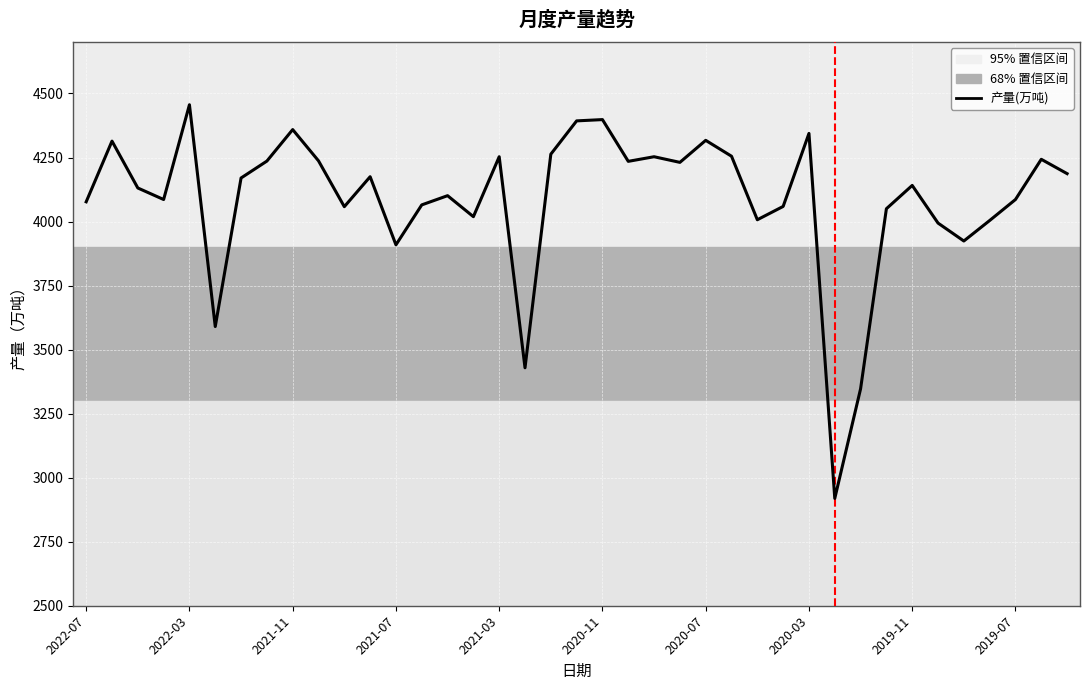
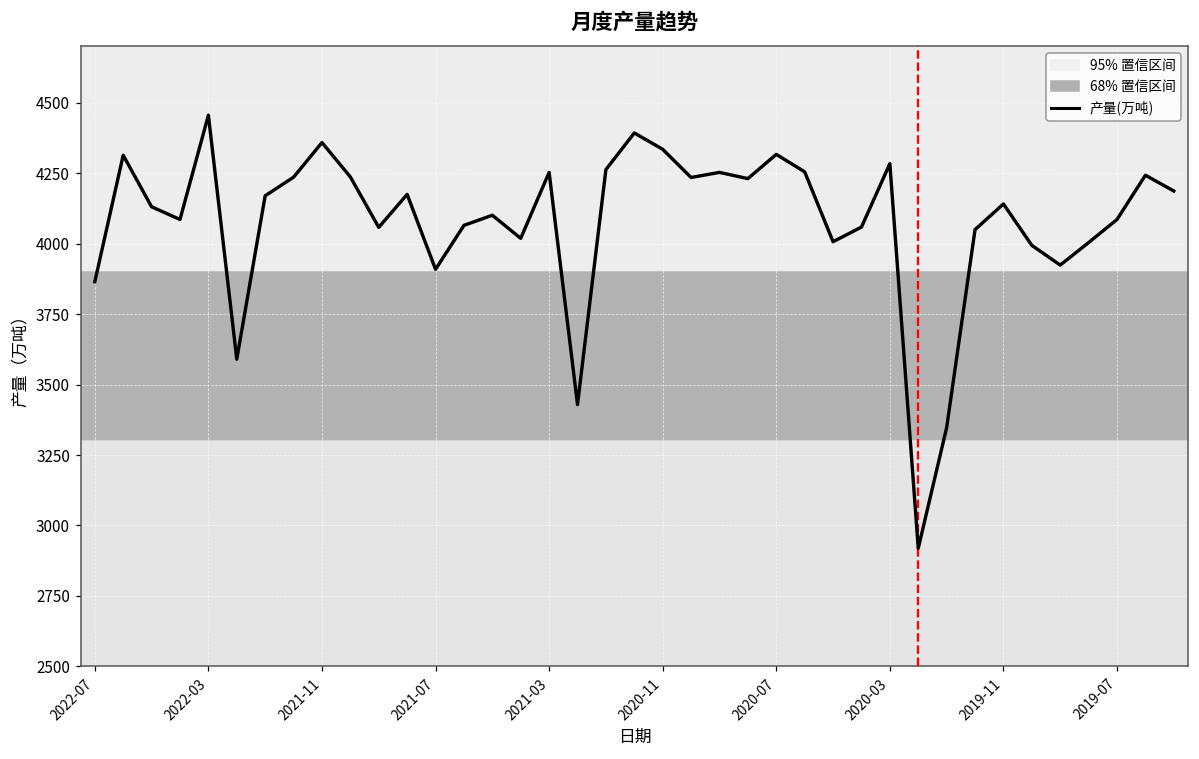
  {
-   "2022-07": 4080,
+   "2022-07": 3870,
    "2022-03": 4460,
    "2021-11": 4360,
    "2021-07": 3910,
    "2021-03": 4250,
-   "2020-11": 4400,
+   "2020-11": 4340,
    "2020-07": 4320,
-   "2020-03": 4340,
+   "2020-03": 4280,
    "2019-11": 4140,
    "2019-07": 4090
  }
